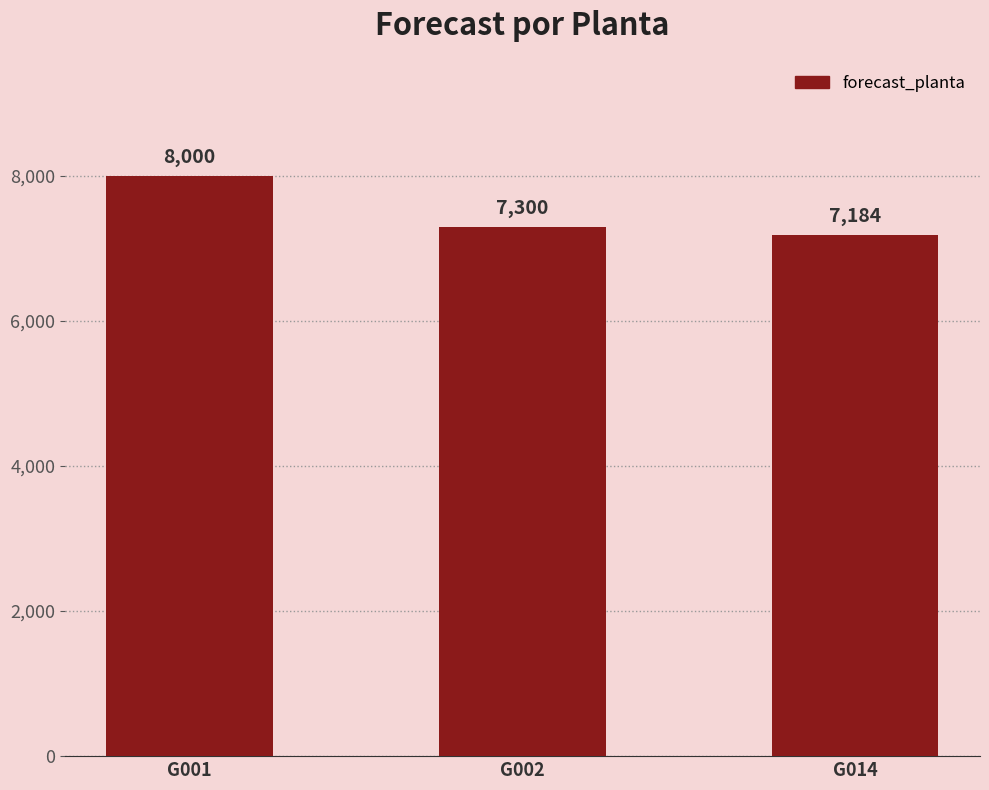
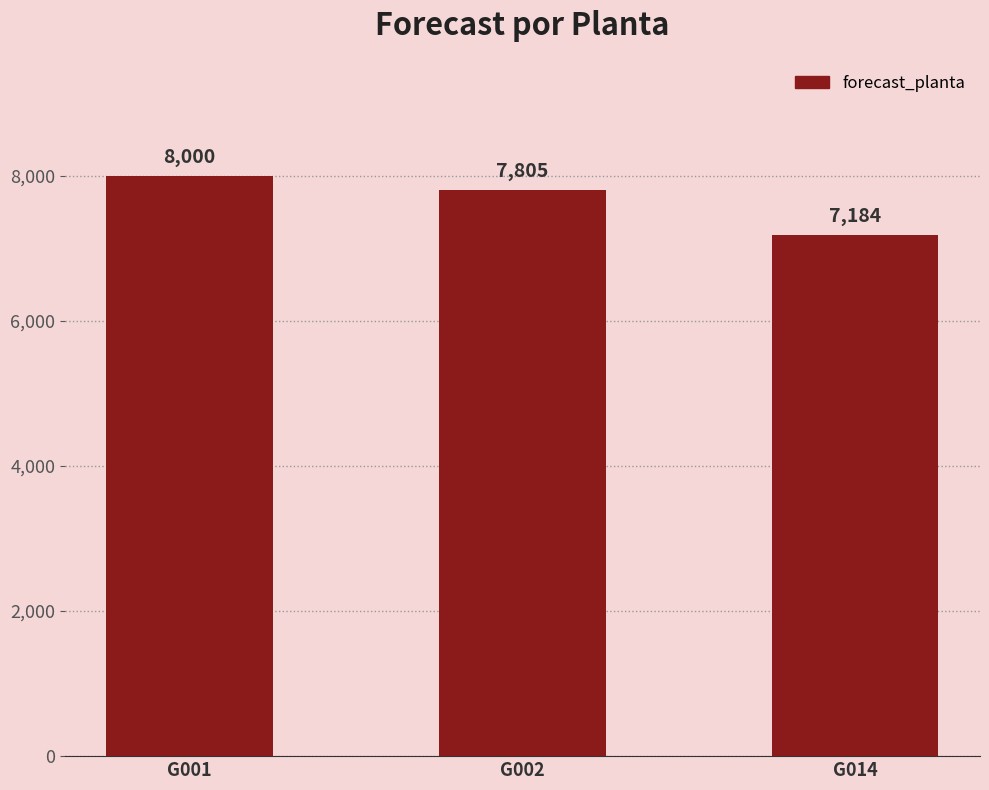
  {
    "G001": "8,000",
-   "G002": "7,300",
+   "G002": "7,805",
    "G014": "7,184"
  }
